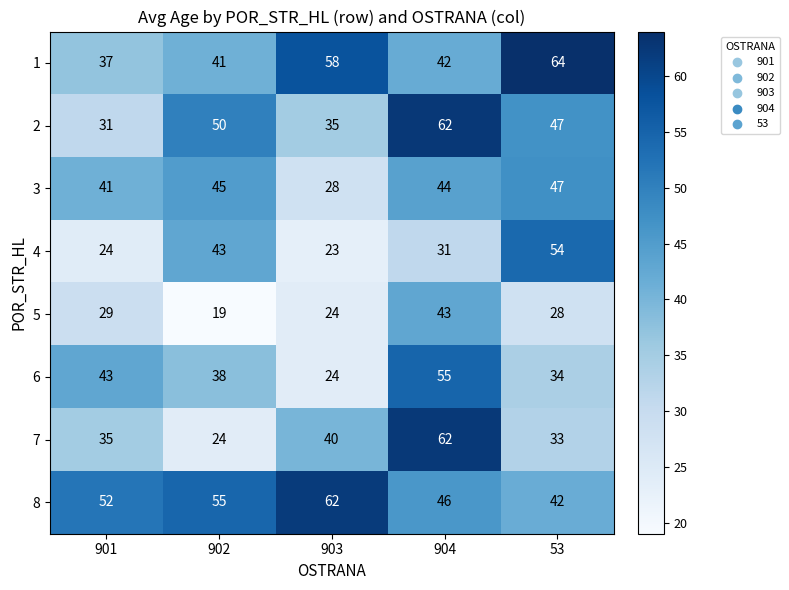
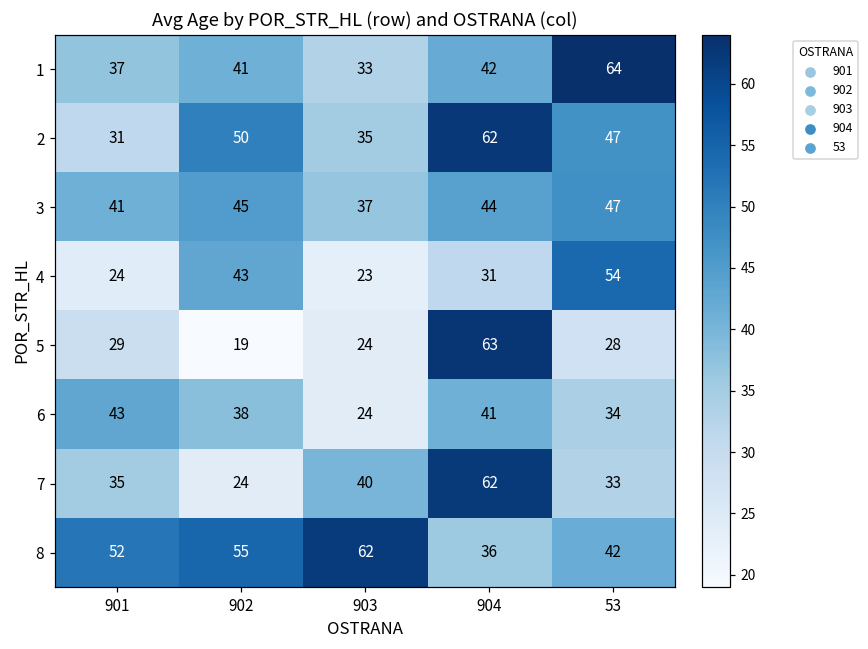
  {
    "1": {
      "901": 37,
      "902": 41,
-     "903": 58,
+     "903": 33,
      "904": 42,
      "53": 64
    },
    "2": {
      "901": 31,
      "902": 50,
      "903": 35,
      "904": 62,
      "53": 47
    },
    "3": {
      "901": 41,
      "902": 45,
-     "903": 28,
+     "903": 37,
      "904": 44,
      "53": 47
    },
    "4": {
      "901": 24,
      "902": 43,
      "903": 23,
      "904": 31,
      "53": 54
    },
    "5": {
      "901": 29,
      "902": 19,
      "903": 24,
-     "904": 43,
+     "904": 63,
      "53": 28
    },
    "6": {
      "901": 43,
      "902": 38,
      "903": 24,
-     "904": 55,
+     "904": 41,
      "53": 34
    },
    "7": {
      "901": 35,
      "902": 24,
      "903": 40,
      "904": 62,
      "53": 33
    },
    "8": {
      "901": 52,
      "902": 55,
      "903": 62,
-     "904": 46,
+     "904": 36,
      "53": 42
    }
  }
